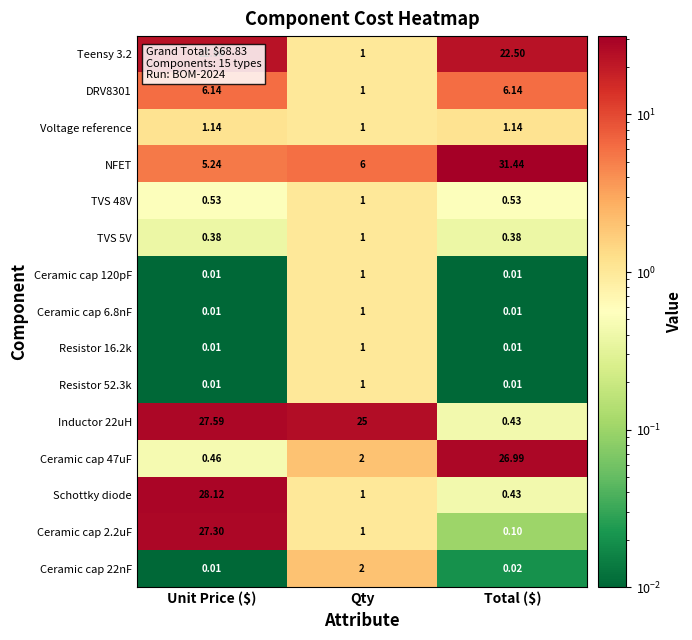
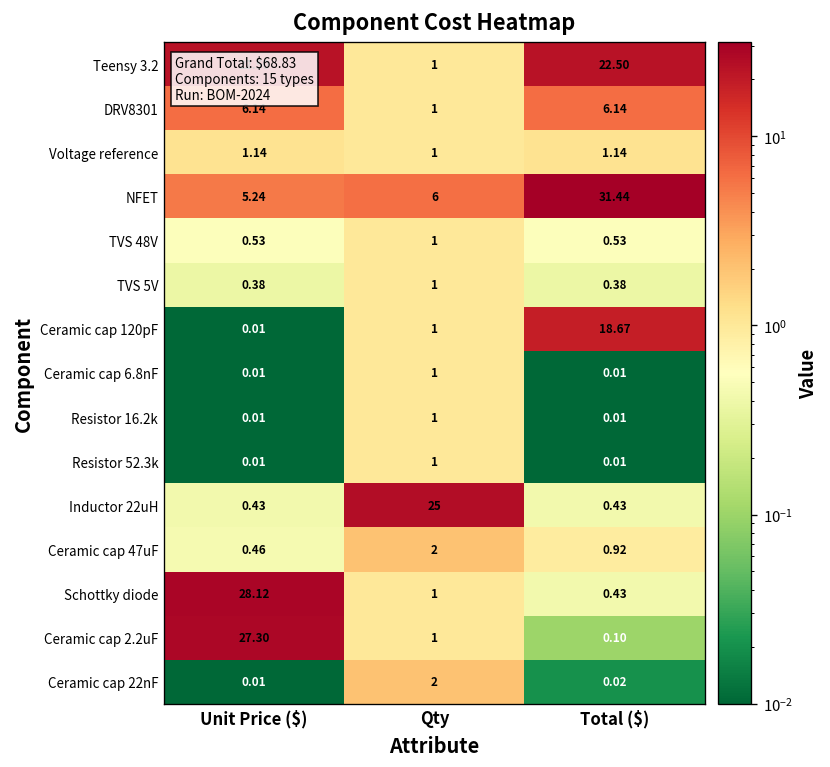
  {
    "Teensy 3.2": {
      "Qty": 1,
      "Total ($)": 22.50
    },
    "DRV8301": {
      "Unit Price ($)": 6.14,
      "Qty": 1,
      "Total ($)": 6.14
    },
    "Voltage reference": {
      "Unit Price ($)": 1.14,
      "Qty": 1,
      "Total ($)": 1.14
    },
    "NFET": {
      "Unit Price ($)": 5.24,
      "Qty": 6,
      "Total ($)": 31.44
    },
    "TVS 48V": {
      "Unit Price ($)": 0.53,
      "Qty": 1,
      "Total ($)": 0.53
    },
    "TVS 5V": {
      "Unit Price ($)": 0.38,
      "Qty": 1,
      "Total ($)": 0.38
    },
    "Ceramic cap 120pF": {
      "Unit Price ($)": 0.01,
      "Qty": 1,
-     "Total ($)": 0.01
+     "Total ($)": 18.67
    },
    "Ceramic cap 6.8nF": {
      "Unit Price ($)": 0.01,
      "Qty": 1,
      "Total ($)": 0.01
    },
    "Resistor 16.2k": {
      "Unit Price ($)": 0.01,
      "Qty": 1,
      "Total ($)": 0.01
    },
    "Resistor 52.3k": {
      "Unit Price ($)": 0.01,
      "Qty": 1,
      "Total ($)": 0.01
    },
    "Inductor 22uH": {
-     "Unit Price ($)": 27.59,
+     "Unit Price ($)": 0.43,
      "Qty": 25,
      "Total ($)": 0.43
    },
    "Ceramic cap 47uF": {
      "Unit Price ($)": 0.46,
      "Qty": 2,
-     "Total ($)": 26.99
+     "Total ($)": 0.92
    },
    "Schottky diode": {
      "Unit Price ($)": 28.12,
      "Qty": 1,
      "Total ($)": 0.43
    },
    "Ceramic cap 2.2uF": {
      "Unit Price ($)": 27.30,
      "Qty": 1,
      "Total ($)": 0.10
    },
    "Ceramic cap 22nF": {
      "Unit Price ($)": 0.01,
      "Qty": 2,
      "Total ($)": 0.02
    }
  }
